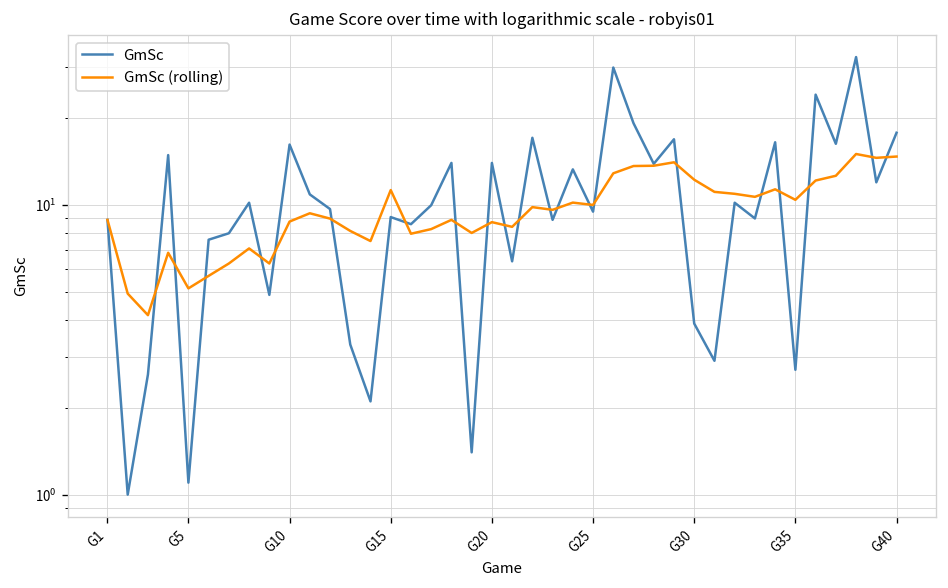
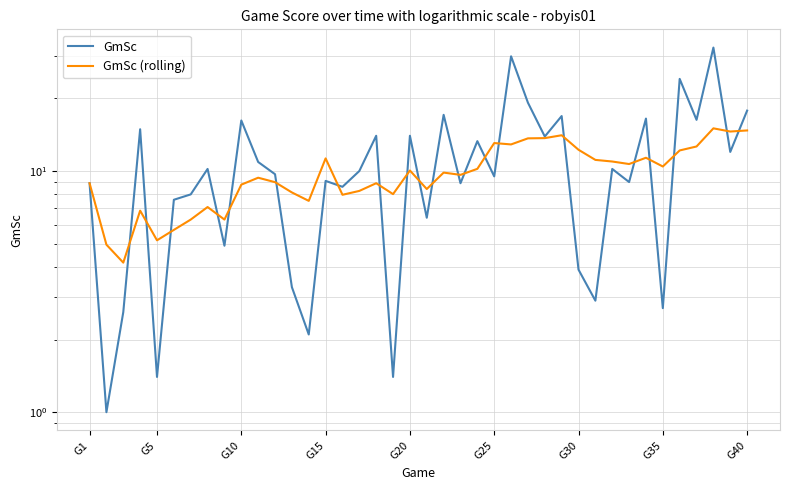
  {
    "GmSc": {
-     "G5": 1.1,
+     "G5": 1.4,
      "G10": 16,
      "G15": 9.1,
      "G20": 14,
      "G25": 9.5,
      "G30": 3.9,
      "G35": 2.7,
      "G40": 18
    },
    "GmSc (rolling)": {
      "G5": 5.2,
      "G10": 8.8,
      "G15": 11,
-     "G20": 8.7,
-     "G25": 10.0,
+     "G20": 10.1,
+     "G25": 13,
      "G30": 12,
      "G35": 10.4,
      "G40": 15
    }
  }
